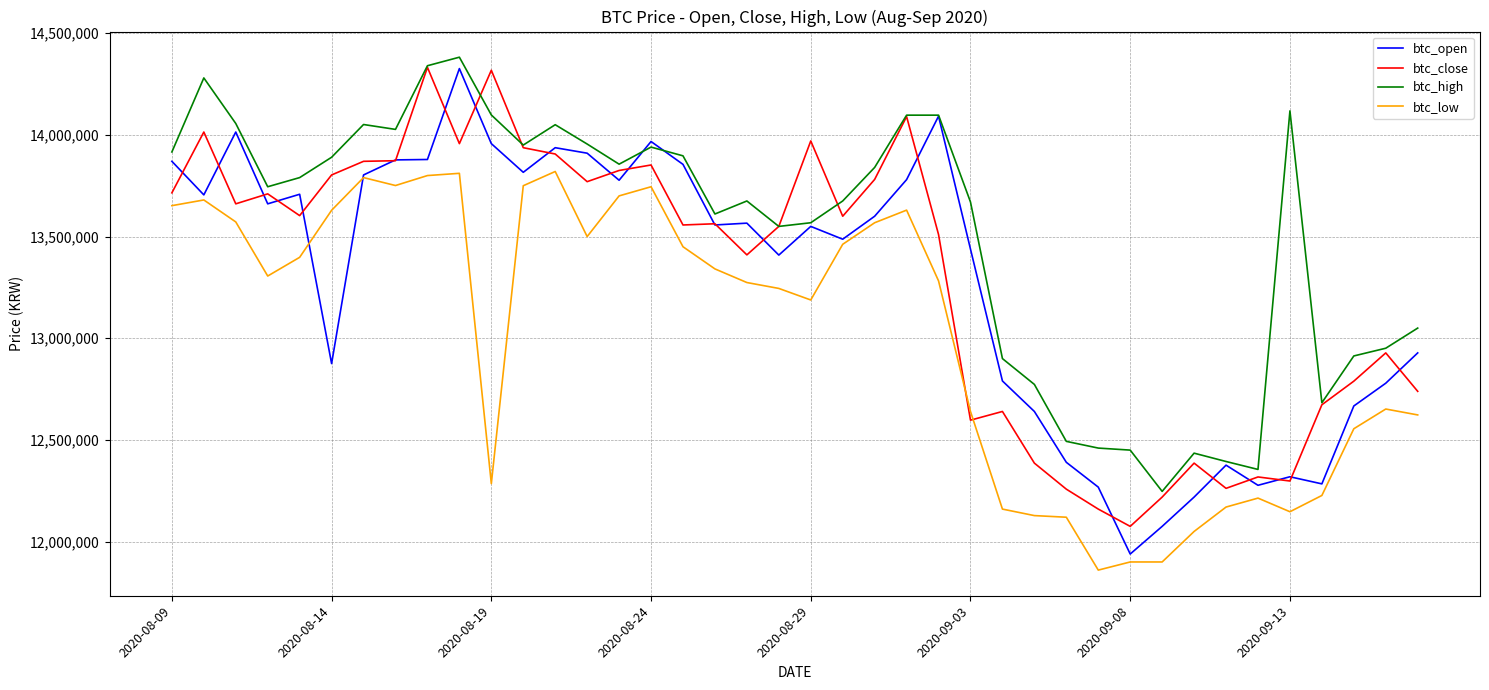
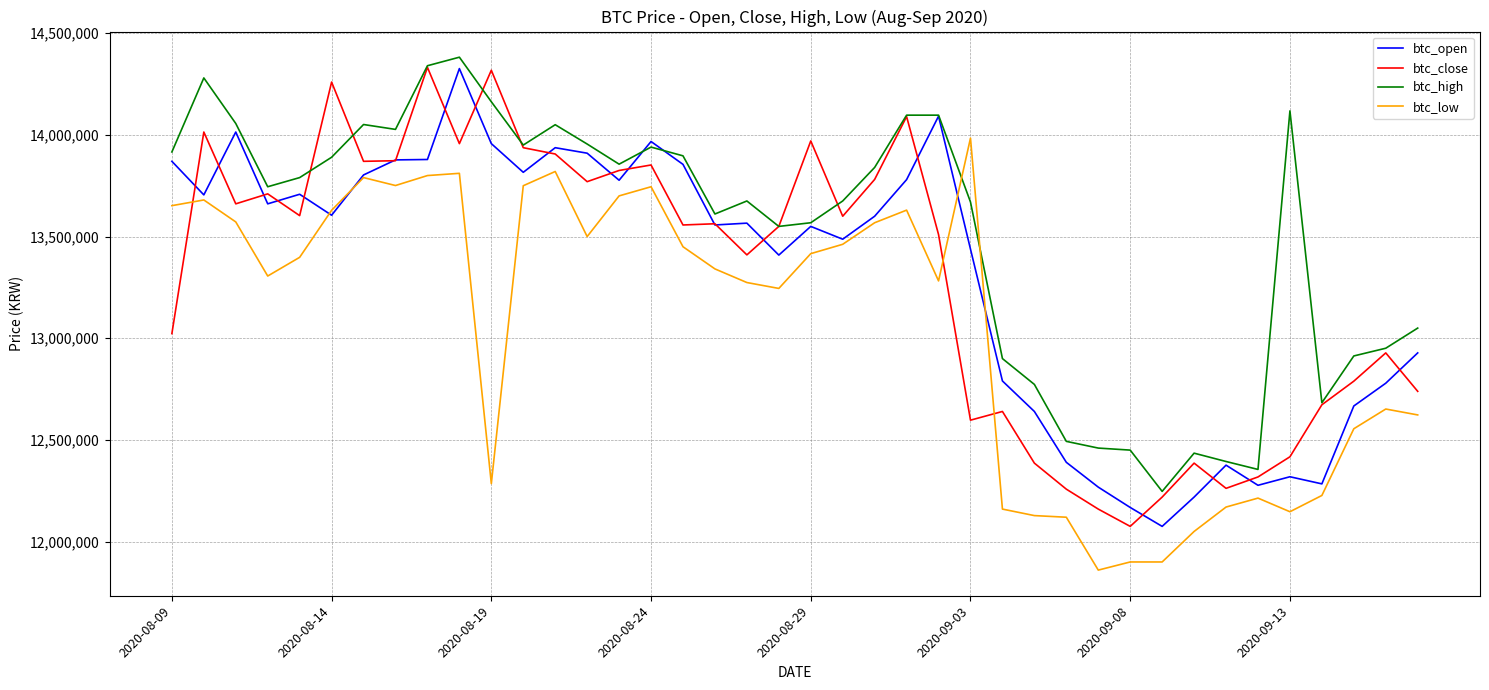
  {
    "btc_open": {
      "2020-08-09": "13,870,000",
-     "2020-08-14": "12,880,000",
+     "2020-08-14": "13,610,000",
      "2020-08-19": "13,960,000",
      "2020-08-24": "13,970,000",
      "2020-08-29": "13,550,000",
      "2020-09-03": "13,440,000",
-     "2020-09-08": "11,940,000",
+     "2020-09-08": "12,170,000",
      "2020-09-13": "12,320,000"
    },
    "btc_close": {
-     "2020-08-09": "13,720,000",
-     "2020-08-14": "13,800,000",
+     "2020-08-09": "13,020,000",
+     "2020-08-14": "14,260,000",
      "2020-08-19": "14,320,000",
      "2020-08-24": "13,850,000",
      "2020-08-29": "13,970,000",
      "2020-09-03": "12,600,000",
      "2020-09-08": "12,080,000",
-     "2020-09-13": "12,300,000"
+     "2020-09-13": "12,420,000"
    },
    "btc_high": {
      "2020-08-09": "13,920,000",
      "2020-08-14": "13,890,000",
-     "2020-08-19": "14,100,000",
+     "2020-08-19": "14,160,000",
      "2020-08-24": "13,940,000",
      "2020-08-29": "13,570,000",
      "2020-09-03": "13,670,000",
      "2020-09-08": "12,450,000",
      "2020-09-13": "14,120,000"
    },
    "btc_low": {
      "2020-08-09": "13,650,000",
      "2020-08-14": "13,630,000",
      "2020-08-19": "12,290,000",
      "2020-08-24": "13,750,000",
-     "2020-08-29": "13,190,000",
-     "2020-09-03": "12,640,000",
+     "2020-08-29": "13,420,000",
+     "2020-09-03": "13,980,000",
      "2020-09-08": "11,900,000",
      "2020-09-13": "12,150,000"
    }
  }
